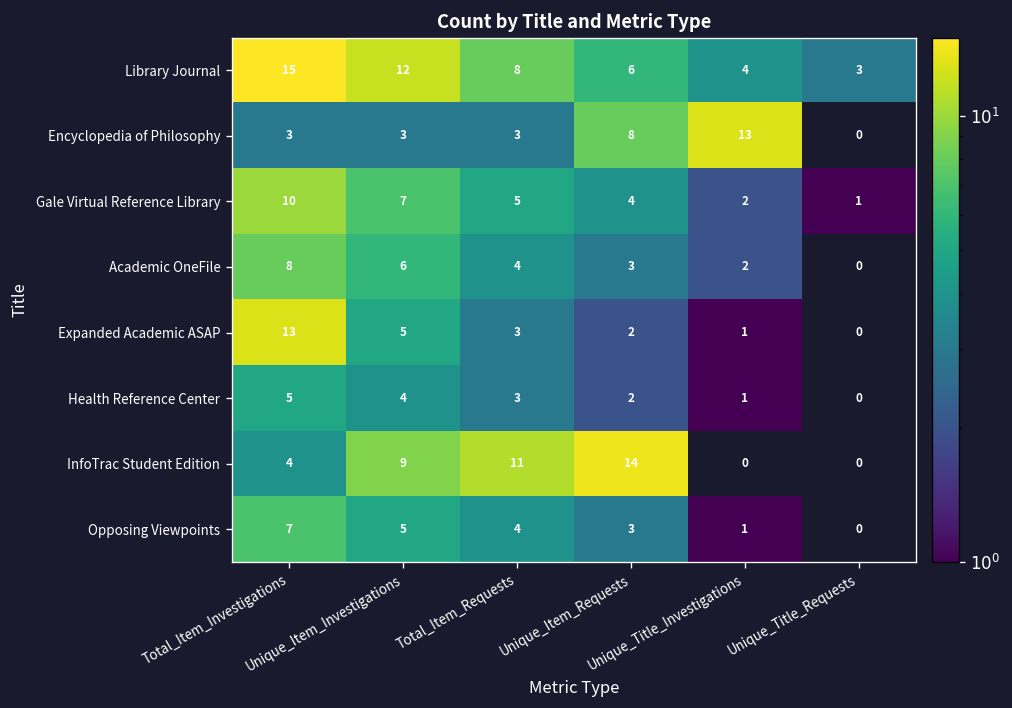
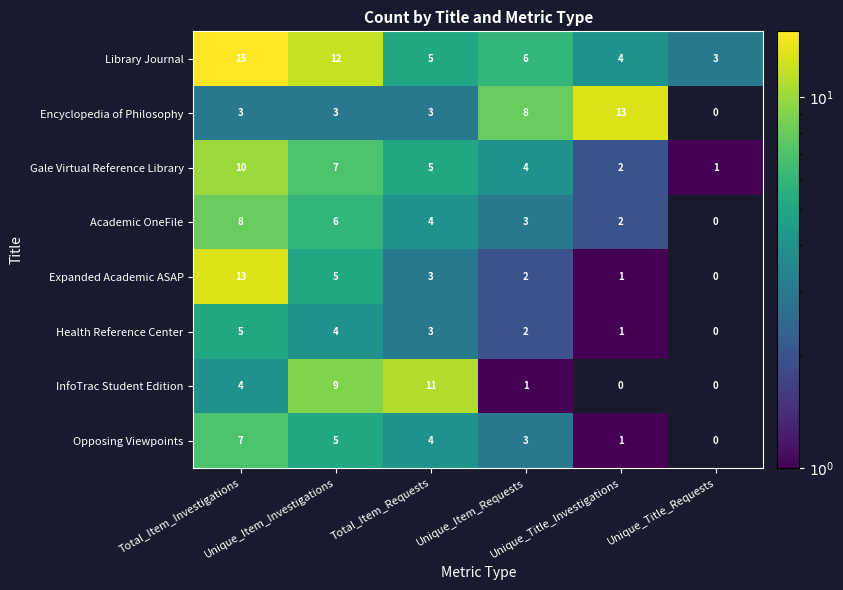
  {
    "Library Journal": {
      "Total_Item_Investigations": 15,
      "Unique_Item_Investigations": 12,
-     "Total_Item_Requests": 8,
+     "Total_Item_Requests": 5,
      "Unique_Item_Requests": 6,
      "Unique_Title_Investigations": 4,
      "Unique_Title_Requests": 3
    },
    "Encyclopedia of Philosophy": {
      "Total_Item_Investigations": 3,
      "Unique_Item_Investigations": 3,
      "Total_Item_Requests": 3,
      "Unique_Item_Requests": 8,
      "Unique_Title_Investigations": 13,
      "Unique_Title_Requests": 0
    },
    "Gale Virtual Reference Library": {
      "Total_Item_Investigations": 10,
      "Unique_Item_Investigations": 7,
      "Total_Item_Requests": 5,
      "Unique_Item_Requests": 4,
      "Unique_Title_Investigations": 2,
      "Unique_Title_Requests": 1
    },
    "Academic OneFile": {
      "Total_Item_Investigations": 8,
      "Unique_Item_Investigations": 6,
      "Total_Item_Requests": 4,
      "Unique_Item_Requests": 3,
      "Unique_Title_Investigations": 2,
      "Unique_Title_Requests": 0
    },
    "Expanded Academic ASAP": {
      "Total_Item_Investigations": 13,
      "Unique_Item_Investigations": 5,
      "Total_Item_Requests": 3,
      "Unique_Item_Requests": 2,
      "Unique_Title_Investigations": 1,
      "Unique_Title_Requests": 0
    },
    "Health Reference Center": {
      "Total_Item_Investigations": 5,
      "Unique_Item_Investigations": 4,
      "Total_Item_Requests": 3,
      "Unique_Item_Requests": 2,
      "Unique_Title_Investigations": 1,
      "Unique_Title_Requests": 0
    },
    "InfoTrac Student Edition": {
      "Total_Item_Investigations": 4,
      "Unique_Item_Investigations": 9,
      "Total_Item_Requests": 11,
-     "Unique_Item_Requests": 14,
+     "Unique_Item_Requests": 1,
      "Unique_Title_Investigations": 0,
      "Unique_Title_Requests": 0
    },
    "Opposing Viewpoints": {
      "Total_Item_Investigations": 7,
      "Unique_Item_Investigations": 5,
      "Total_Item_Requests": 4,
      "Unique_Item_Requests": 3,
      "Unique_Title_Investigations": 1,
      "Unique_Title_Requests": 0
    }
  }
